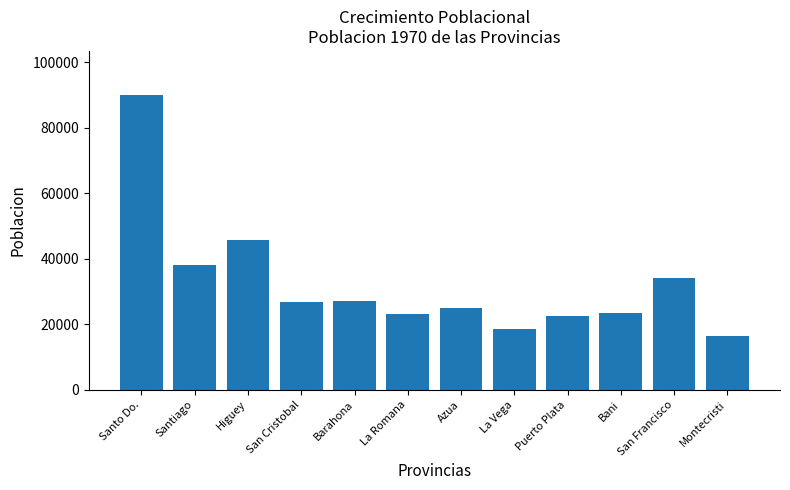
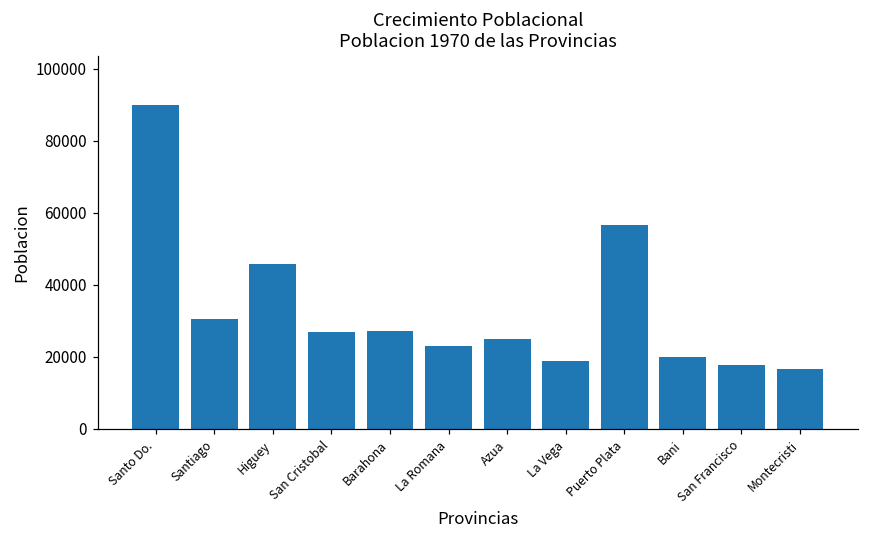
  {
    "Santo Do.": 90000,
-   "Santiago": 38000,
+   "Santiago": 30000,
    "Higuey": 46000,
    "San Cristobal": 27000,
    "Barahona": 27000,
    "La Romana": 23000,
    "Azua": 25000,
    "La Vega": 19000,
-   "Puerto Plata": 23000,
-   "Bani": 24000,
-   "San Francisco": 34000,
+   "Puerto Plata": 57000,
+   "Bani": 20000,
+   "San Francisco": 18000,
    "Montecristi": 17000
  }
